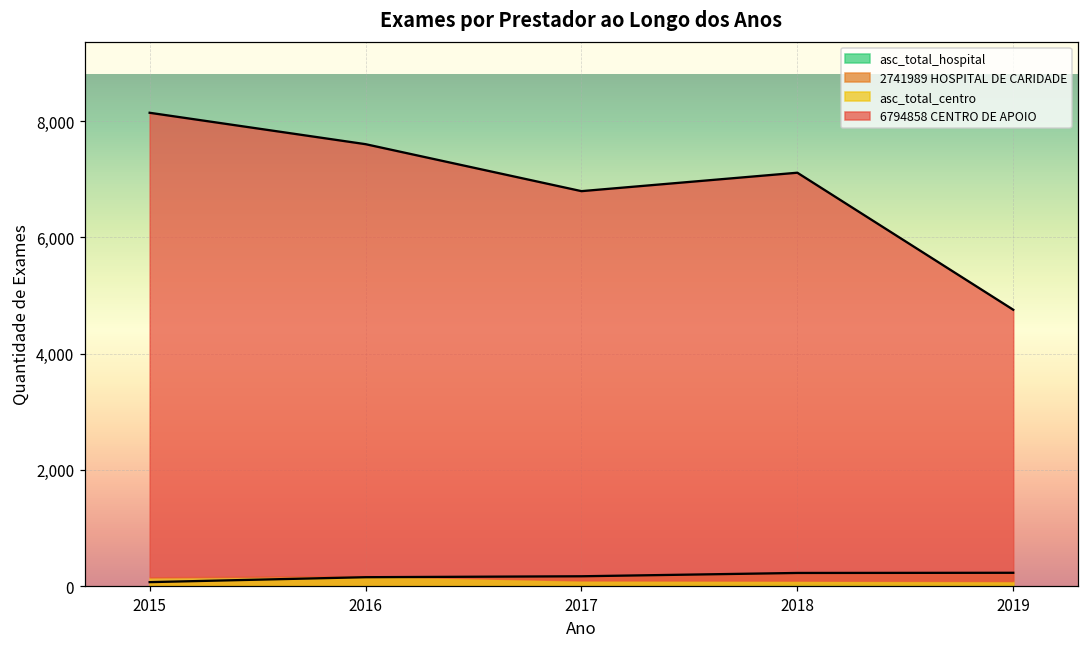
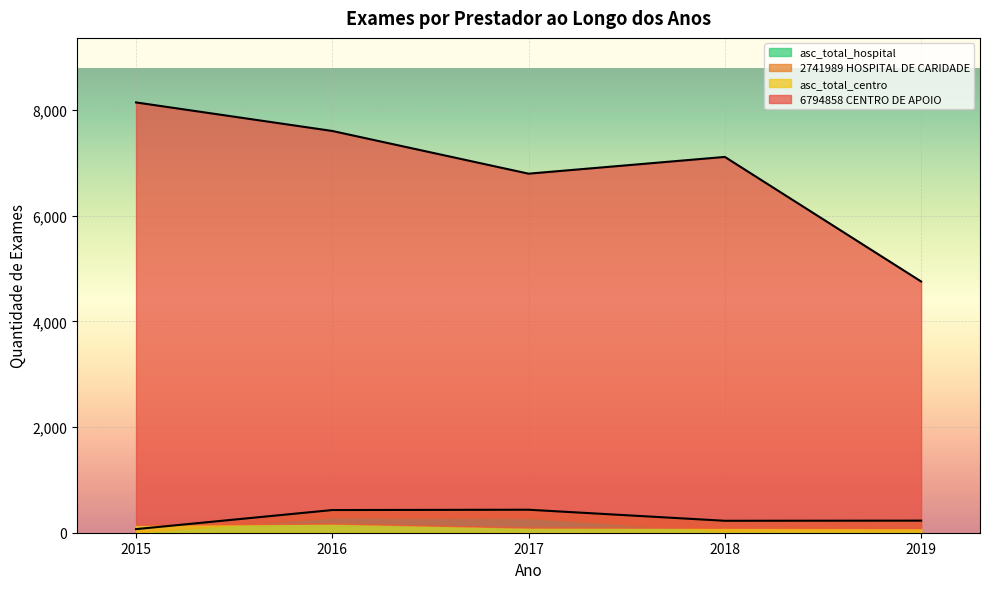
  {
    "asc_total_hospital": {
-     "2016": 0,
-     "2017": 0
+     "2016": 300,
+     "2017": 300
    },
    "asc_total_centro": {
      "2015": 200,
      "2017": 100,
      "2018": 100,
      "2019": 100
    }
  }
